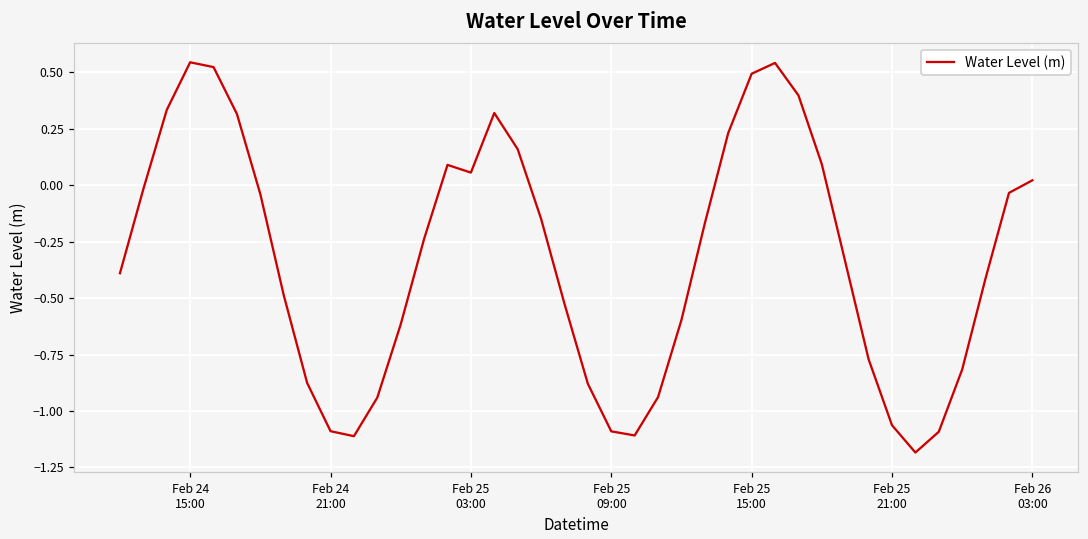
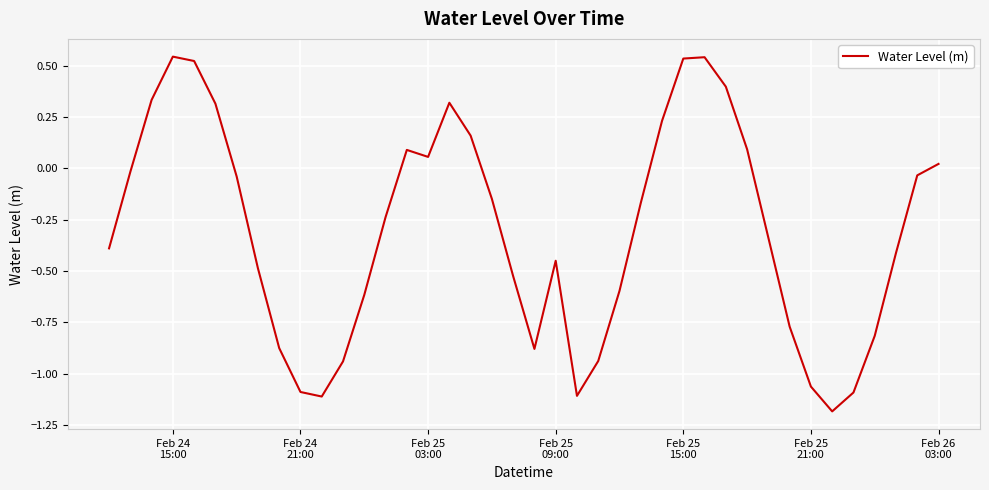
  {
    "Feb 24 15:00": 0.54,
    "Feb 24 21:00": -1.09,
    "Feb 25 03:00": 0.06,
-   "Feb 25 09:00": -1.09,
-   "Feb 25 15:00": 0.49,
+   "Feb 25 09:00": -0.45,
+   "Feb 25 15:00": 0.54,
    "Feb 25 21:00": -1.06,
    "Feb 26 03:00": 0.02
  }
